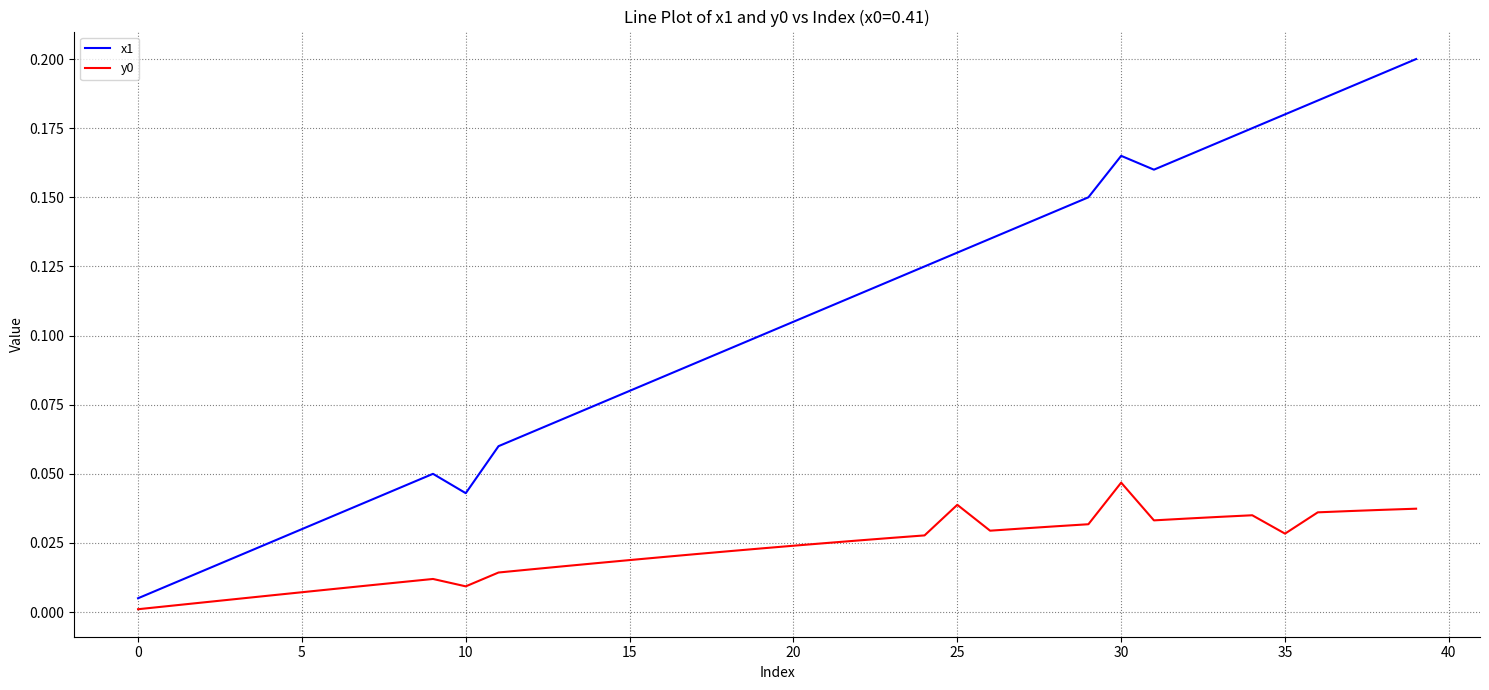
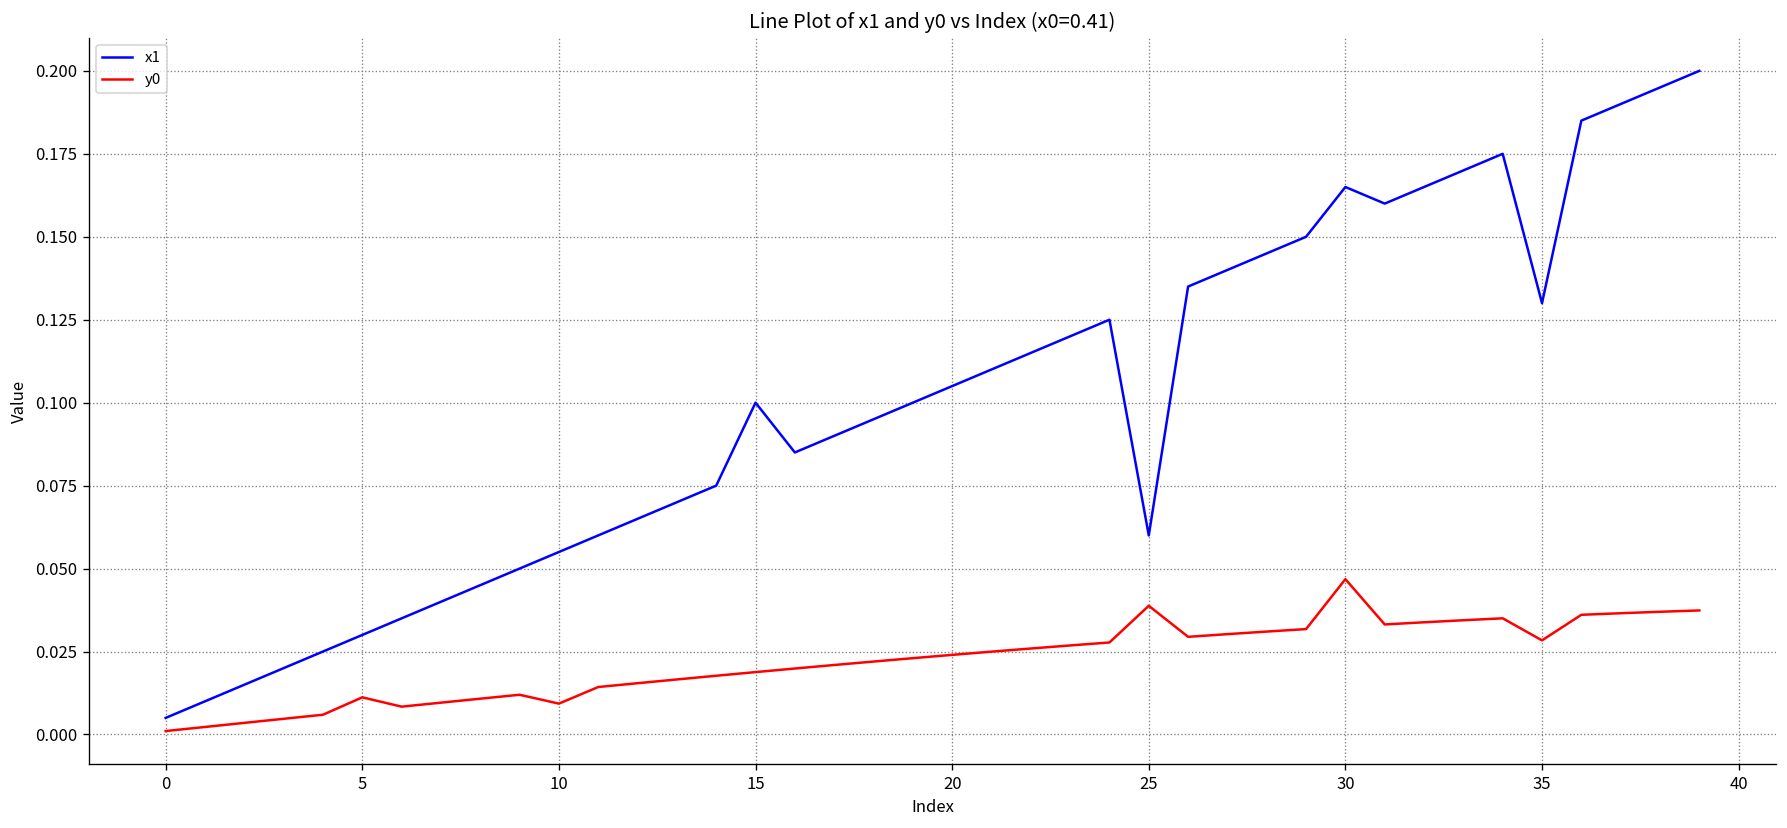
  {
    "x1": {
      "0": 0.005,
      "5": 0.030,
-     "10": 0.043,
-     "15": 0.08,
+     "10": 0.055,
+     "15": 0.10,
      "20": 0.105,
-     "25": 0.13,
+     "25": 0.06,
      "30": 0.165,
-     "35": 0.18
+     "35": 0.13
    },
    "y0": {
      "0": 0.001,
-     "5": 0.007,
+     "5": 0.011,
      "10": 0.009,
      "15": 0.019,
      "20": 0.024,
      "25": 0.039,
      "30": 0.047,
      "35": 0.028
    }
  }
